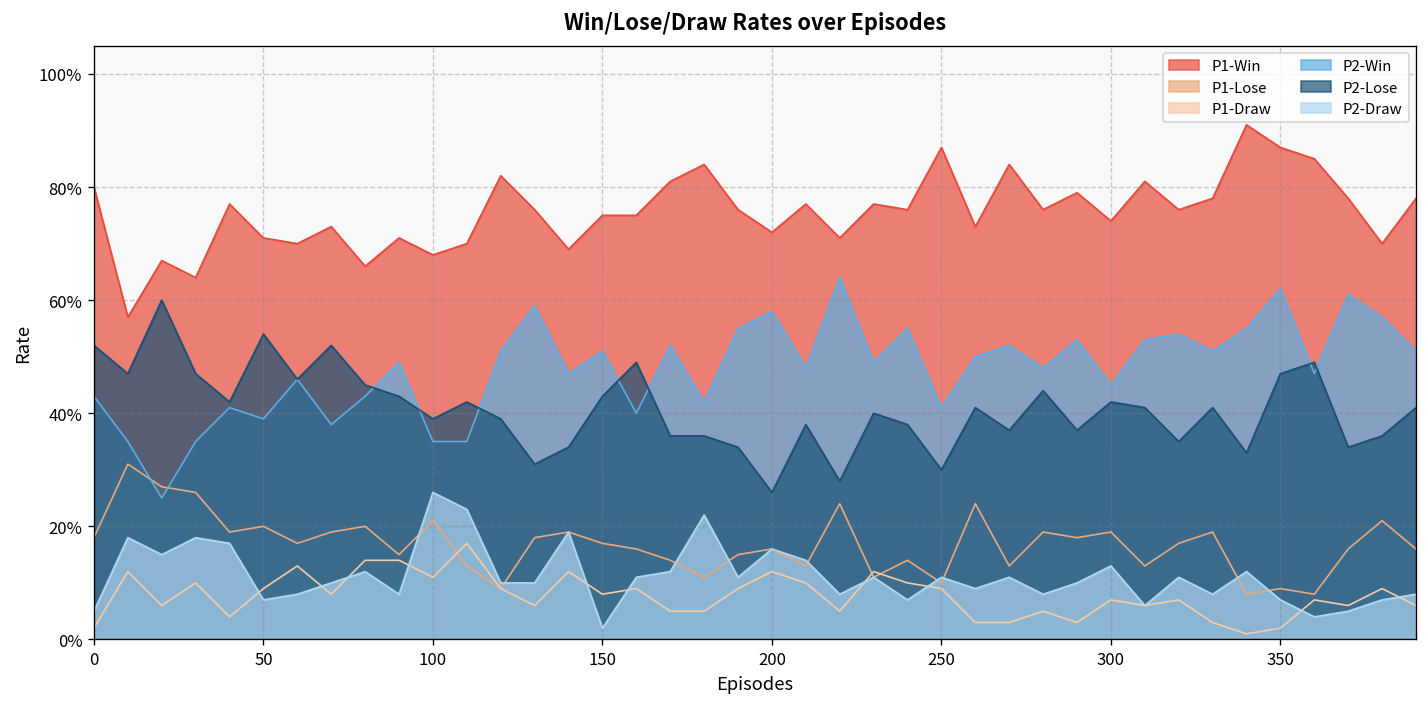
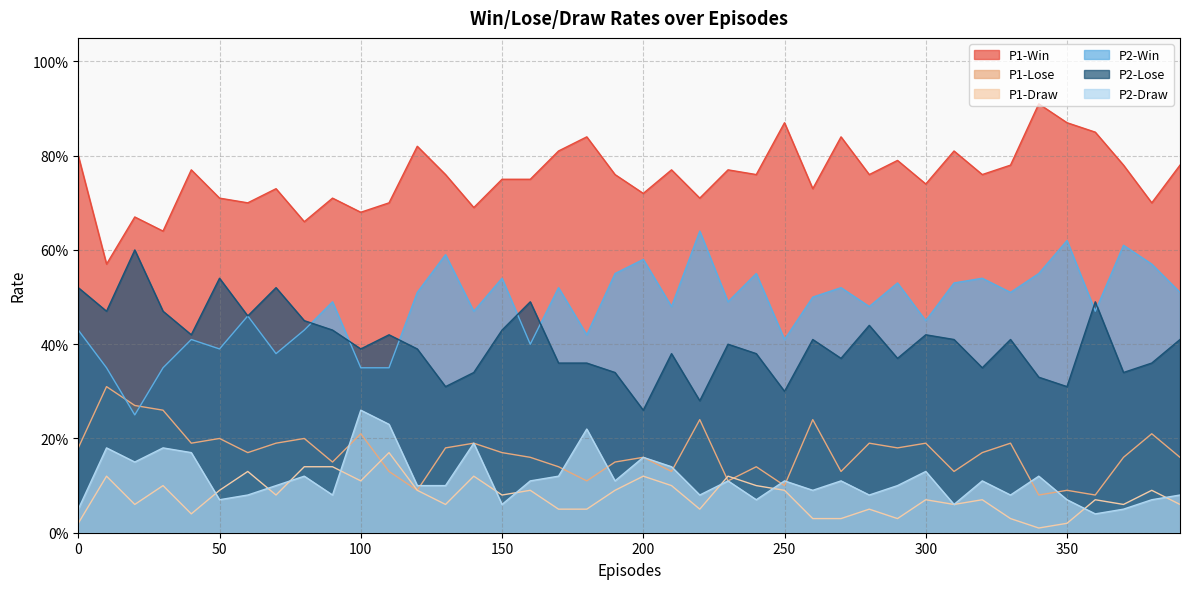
  {
    "P1-Win": {
      "0": "80%",
      "50": "71%",
      "100": "68%",
      "150": "75%",
      "200": "72%",
      "250": "87%",
      "300": "74%",
      "350": "87%"
    },
    "P2-Win": {
      "0": "43%",
      "50": "39%",
      "100": "35%",
-     "150": "51%",
+     "150": "54%",
      "200": "58%",
      "250": "41%",
      "300": "45%",
      "350": "62%"
    },
    "P2-Lose": {
      "0": "52%",
      "50": "54%",
      "100": "39%",
      "150": "43%",
      "200": "26%",
      "250": "30%",
      "300": "42%",
-     "350": "47%"
+     "350": "31%"
    },
    "P2-Draw": {
      "0": "5%",
      "50": "7%",
      "100": "26%",
-     "150": "2%",
+     "150": "6%",
      "250": "11%",
      "300": "13%",
      "350": "7%"
    }
  }
